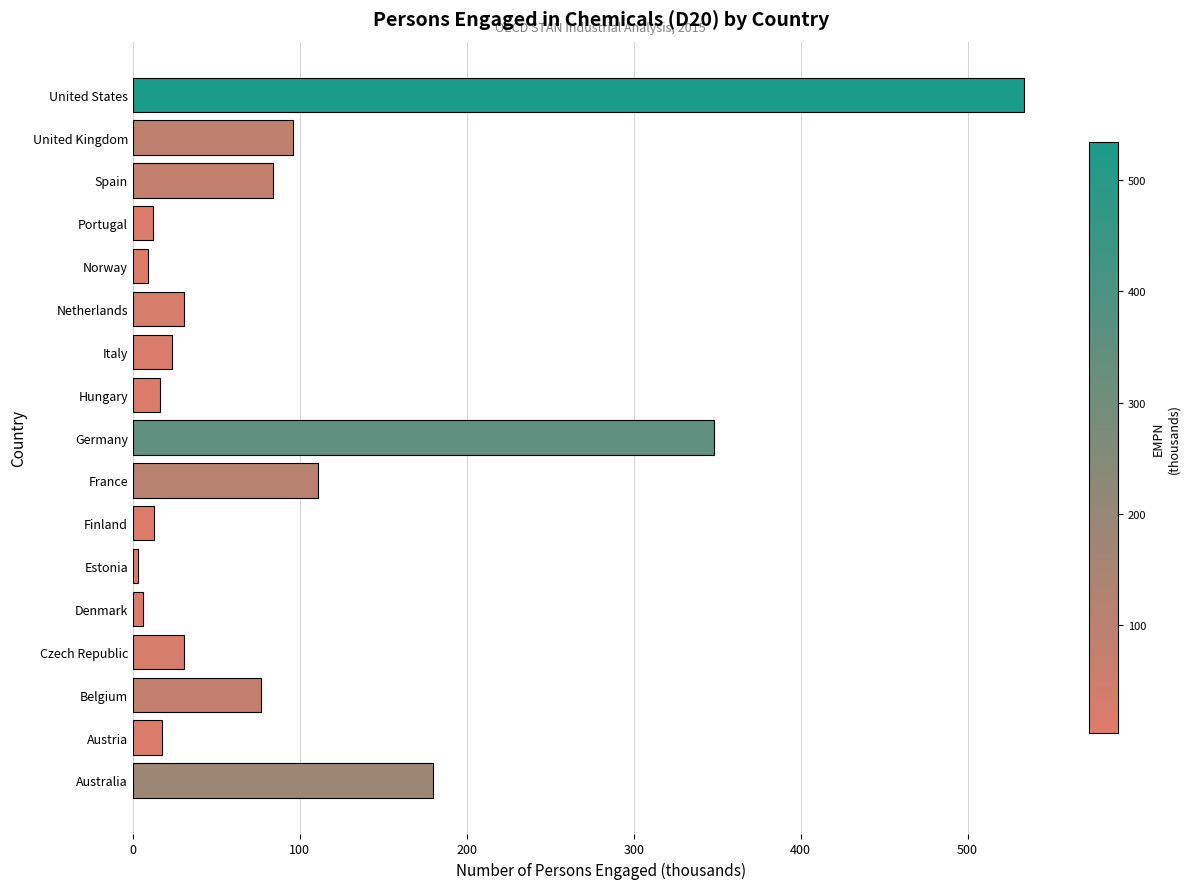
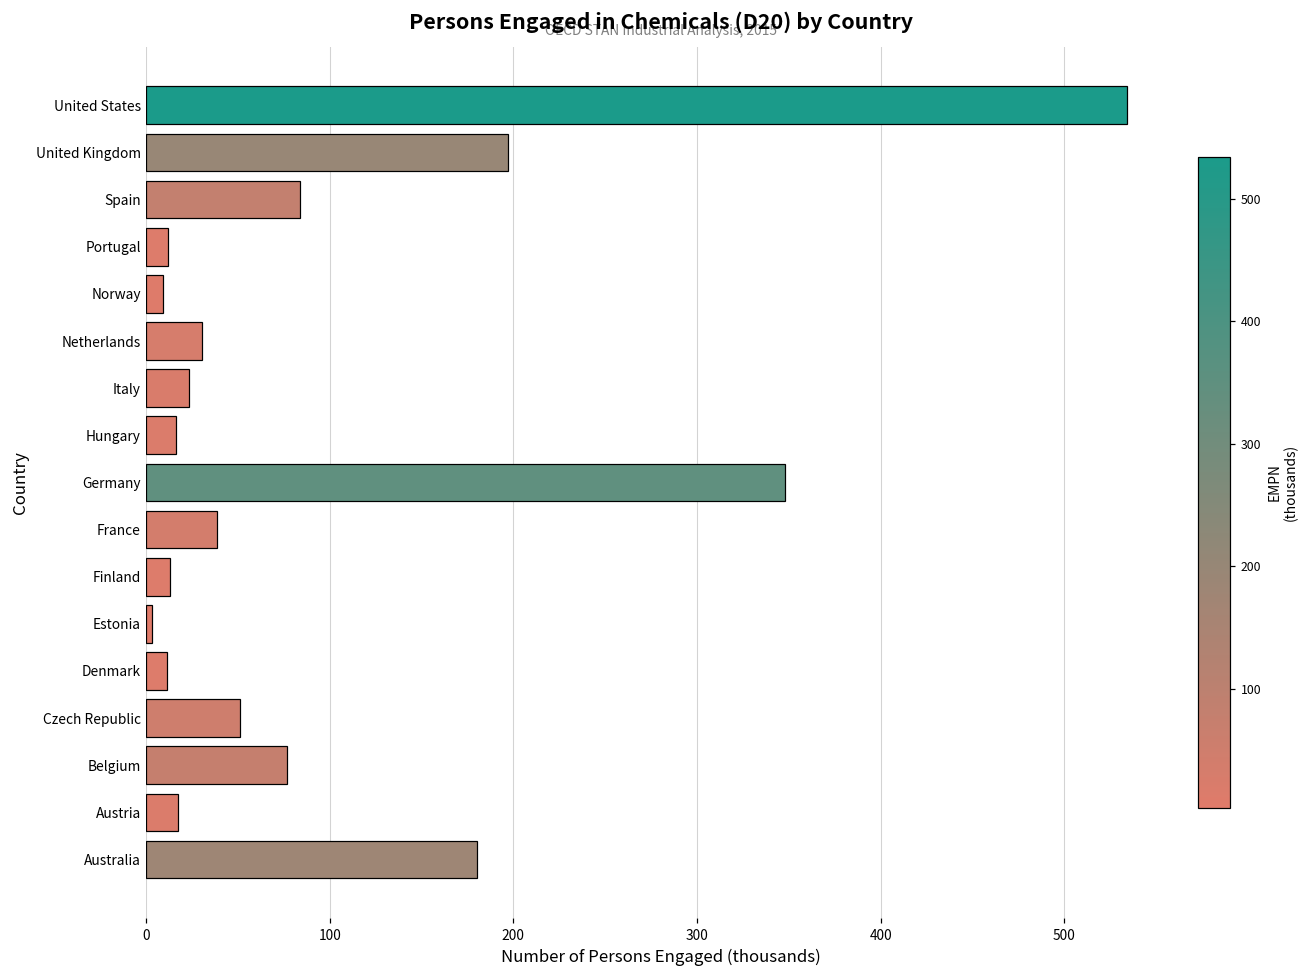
  {
    "United States": 534,
-   "United Kingdom": 96,
+   "United Kingdom": 197,
    "Spain": 84,
    "Portugal": 12,
    "Norway": 9,
    "Netherlands": 31,
    "Italy": 24,
    "Hungary": 16,
    "Germany": 348,
-   "France": 111,
+   "France": 39,
    "Finland": 13,
    "Estonia": 3,
-   "Denmark": 6,
-   "Czech Republic": 31,
+   "Denmark": 11,
+   "Czech Republic": 51,
    "Belgium": 77,
    "Austria": 17,
    "Australia": 180
  }
